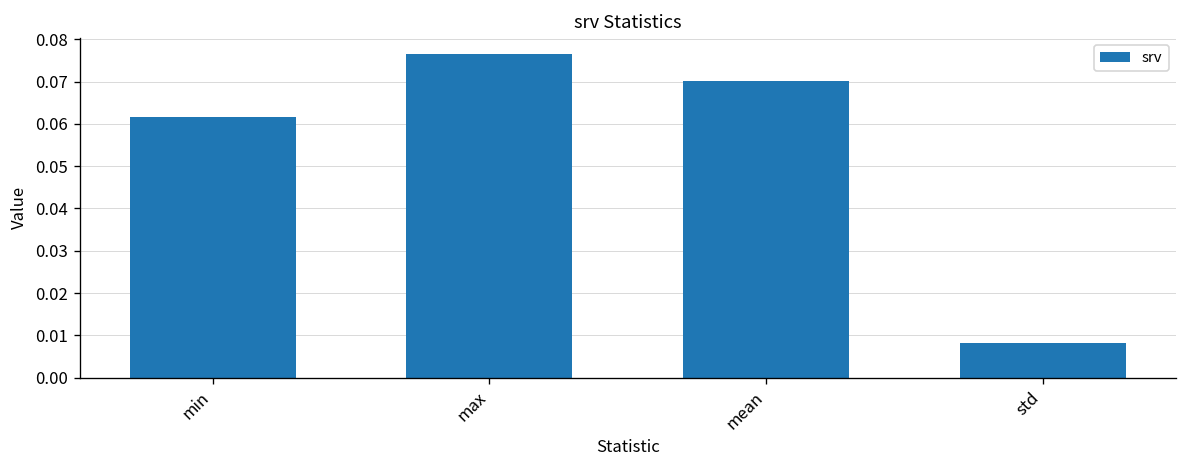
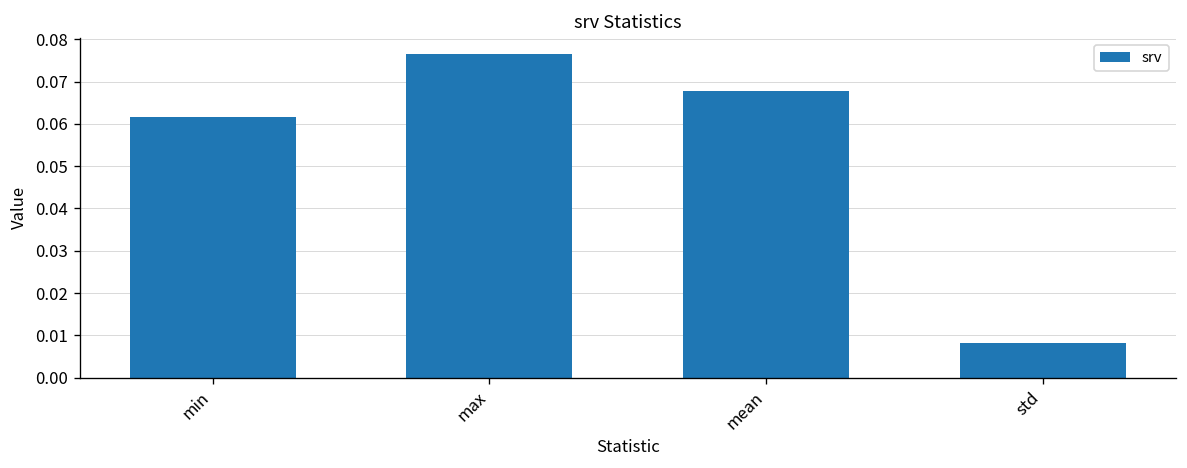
  {
    "min": 0.062,
    "max": 0.077,
-   "mean": 0.070,
+   "mean": 0.068,
    "std": 0.008
  }
